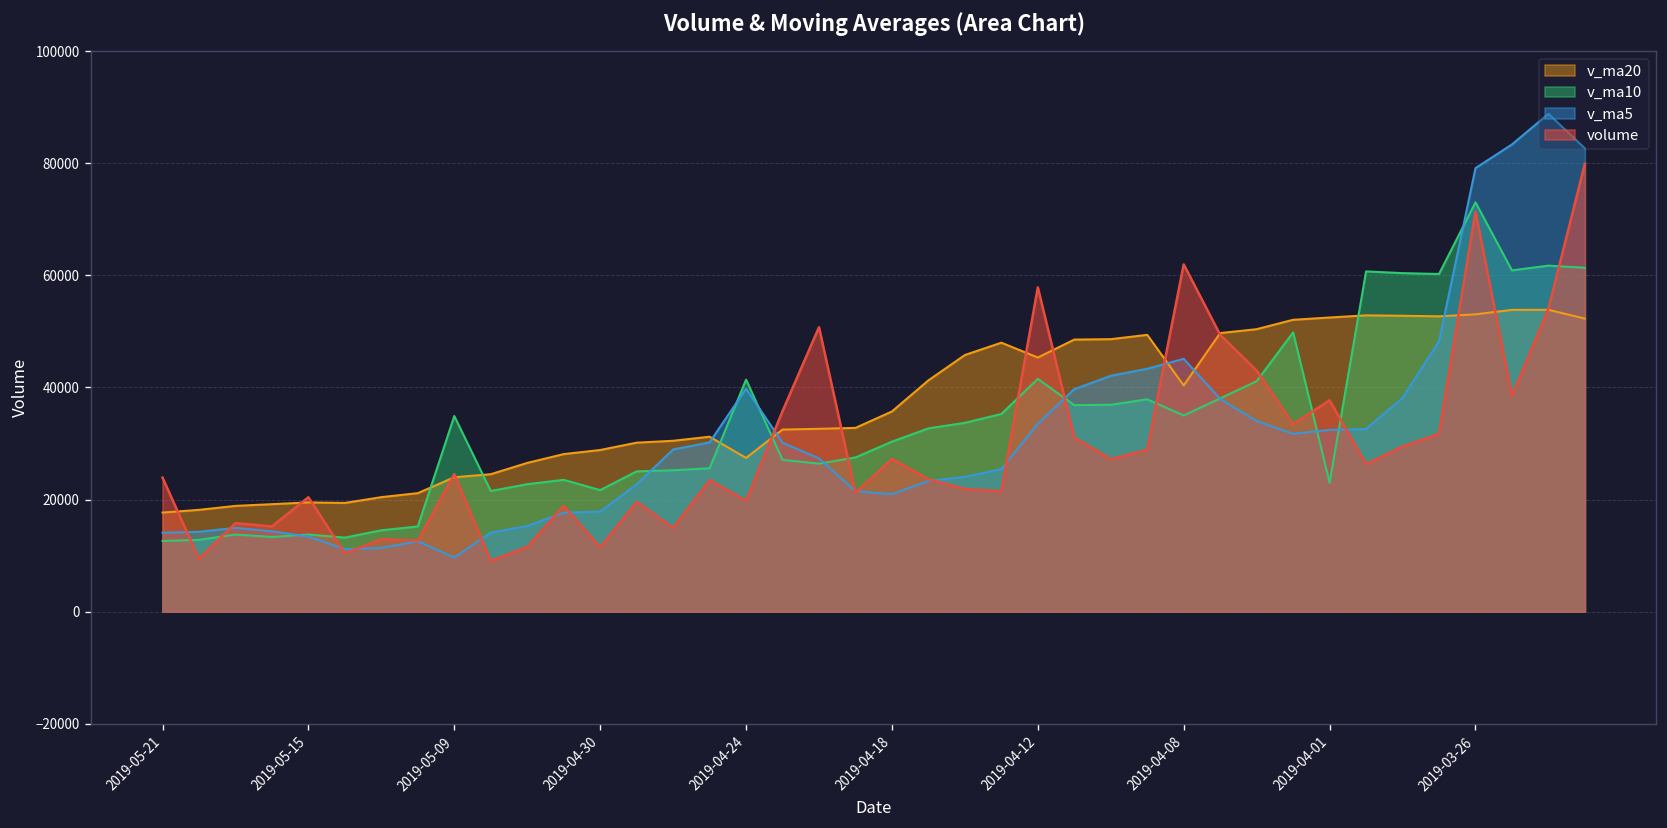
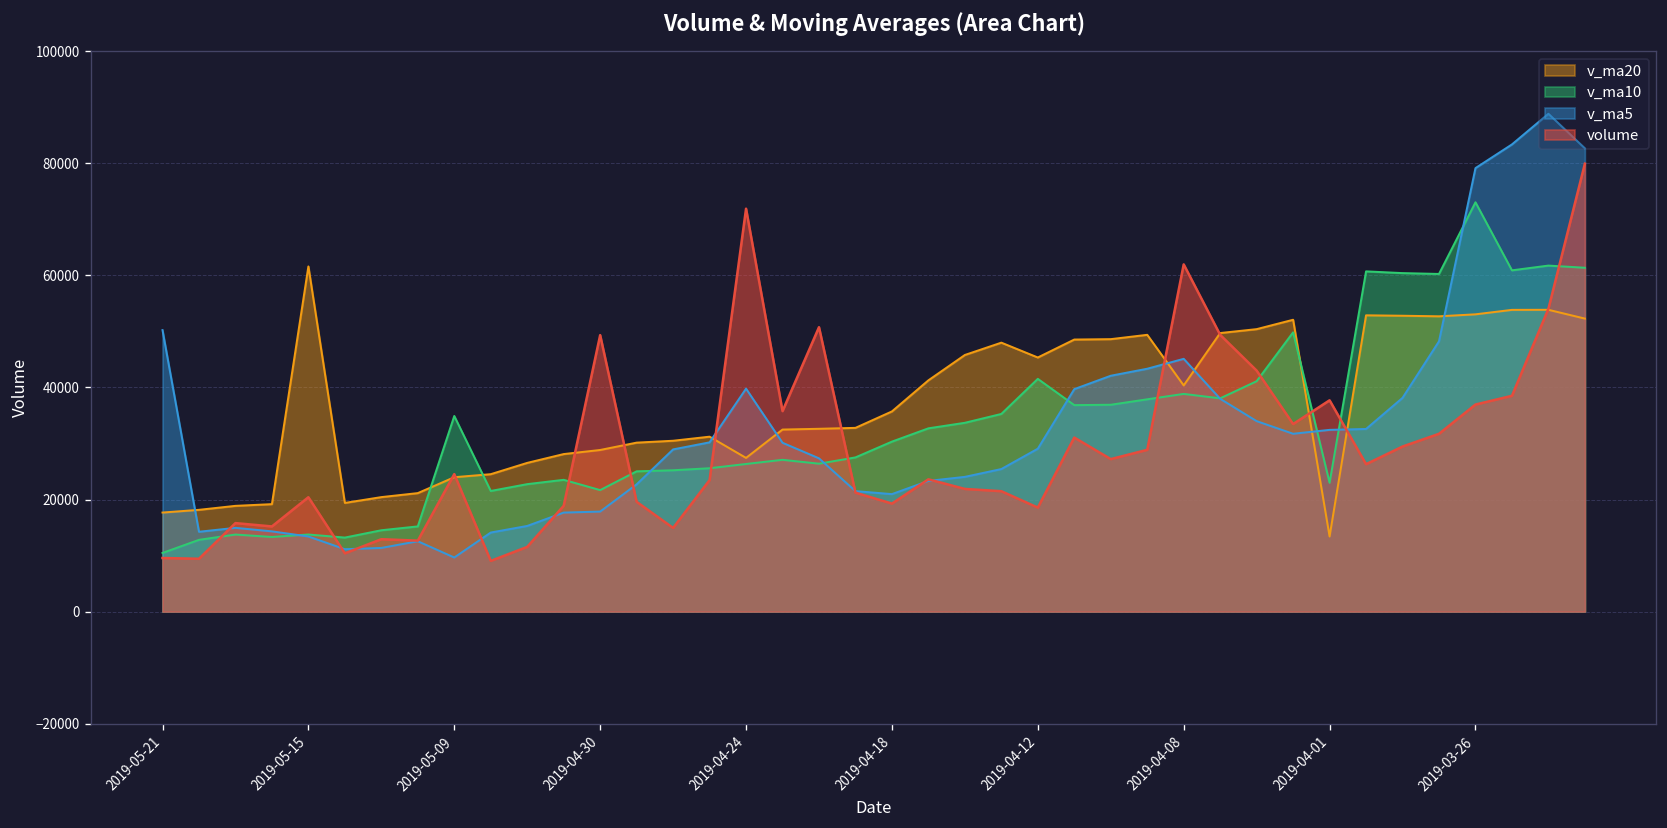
  {
    "v_ma20": {
      "2019-05-21": 18000,
-     "2019-05-15": 19000,
+     "2019-05-15": 62000,
      "2019-05-09": 24000,
      "2019-04-30": 29000,
      "2019-04-24": 27000,
      "2019-04-18": 36000,
      "2019-04-12": 45000,
      "2019-04-08": 40000,
-     "2019-04-01": 52000,
+     "2019-04-01": 13000,
      "2019-03-26": 53000
    },
    "v_ma10": {
-     "2019-05-21": 13000,
+     "2019-05-21": 10000,
      "2019-05-09": 35000,
      "2019-04-30": 22000,
-     "2019-04-24": 41000,
+     "2019-04-24": 26000,
      "2019-04-18": 30000,
      "2019-04-12": 42000,
-     "2019-04-08": 35000,
+     "2019-04-08": 39000,
      "2019-04-01": 23000,
      "2019-03-26": 73000
    },
    "v_ma5": {
-     "2019-05-21": 14000,
+     "2019-05-21": 50000,
      "2019-05-09": 10000,
      "2019-04-30": 18000,
      "2019-04-24": 40000,
      "2019-04-18": 21000,
-     "2019-04-12": 34000,
+     "2019-04-12": 29000,
      "2019-04-08": 45000,
      "2019-04-01": 32000,
      "2019-03-26": 79000
    },
    "volume": {
-     "2019-05-21": 24000,
+     "2019-05-21": 10000,
      "2019-05-15": 20000,
      "2019-05-09": 25000,
-     "2019-04-30": 11000,
-     "2019-04-24": 20000,
-     "2019-04-18": 27000,
-     "2019-04-12": 58000,
+     "2019-04-30": 49000,
+     "2019-04-24": 72000,
+     "2019-04-18": 19000,
+     "2019-04-12": 19000,
      "2019-04-08": 62000,
      "2019-04-01": 38000,
-     "2019-03-26": 71000
+     "2019-03-26": 37000
    }
  }
